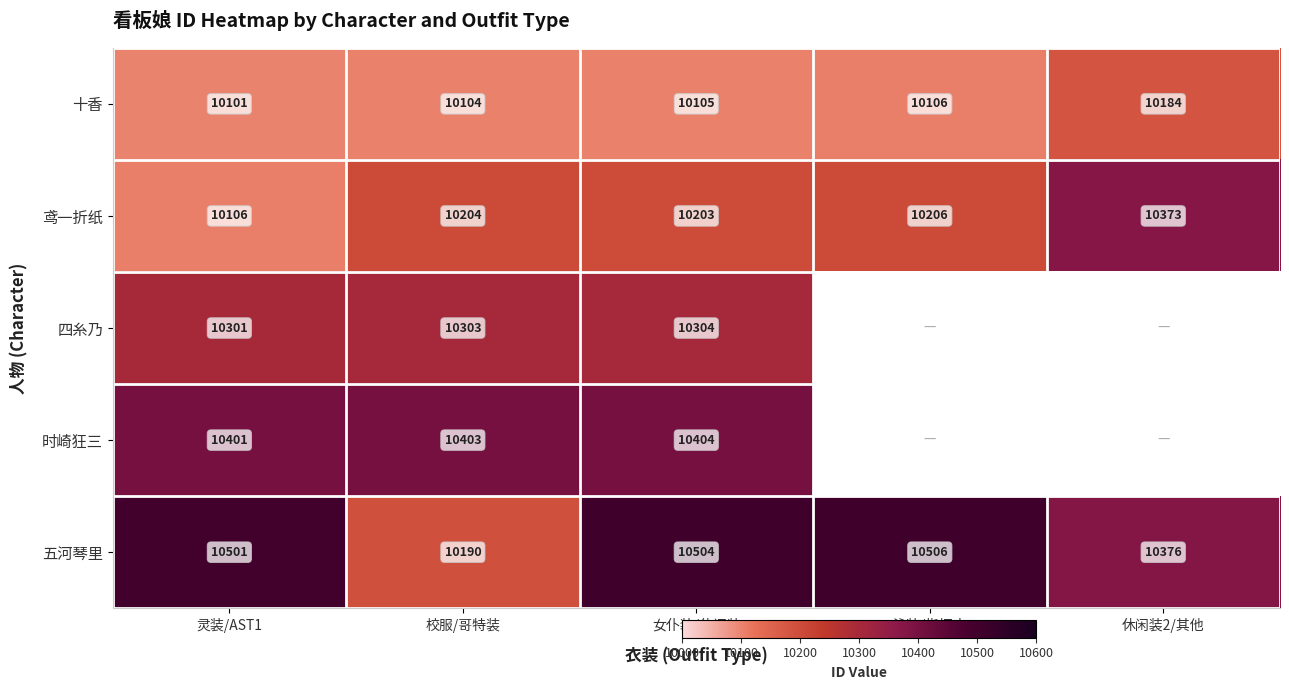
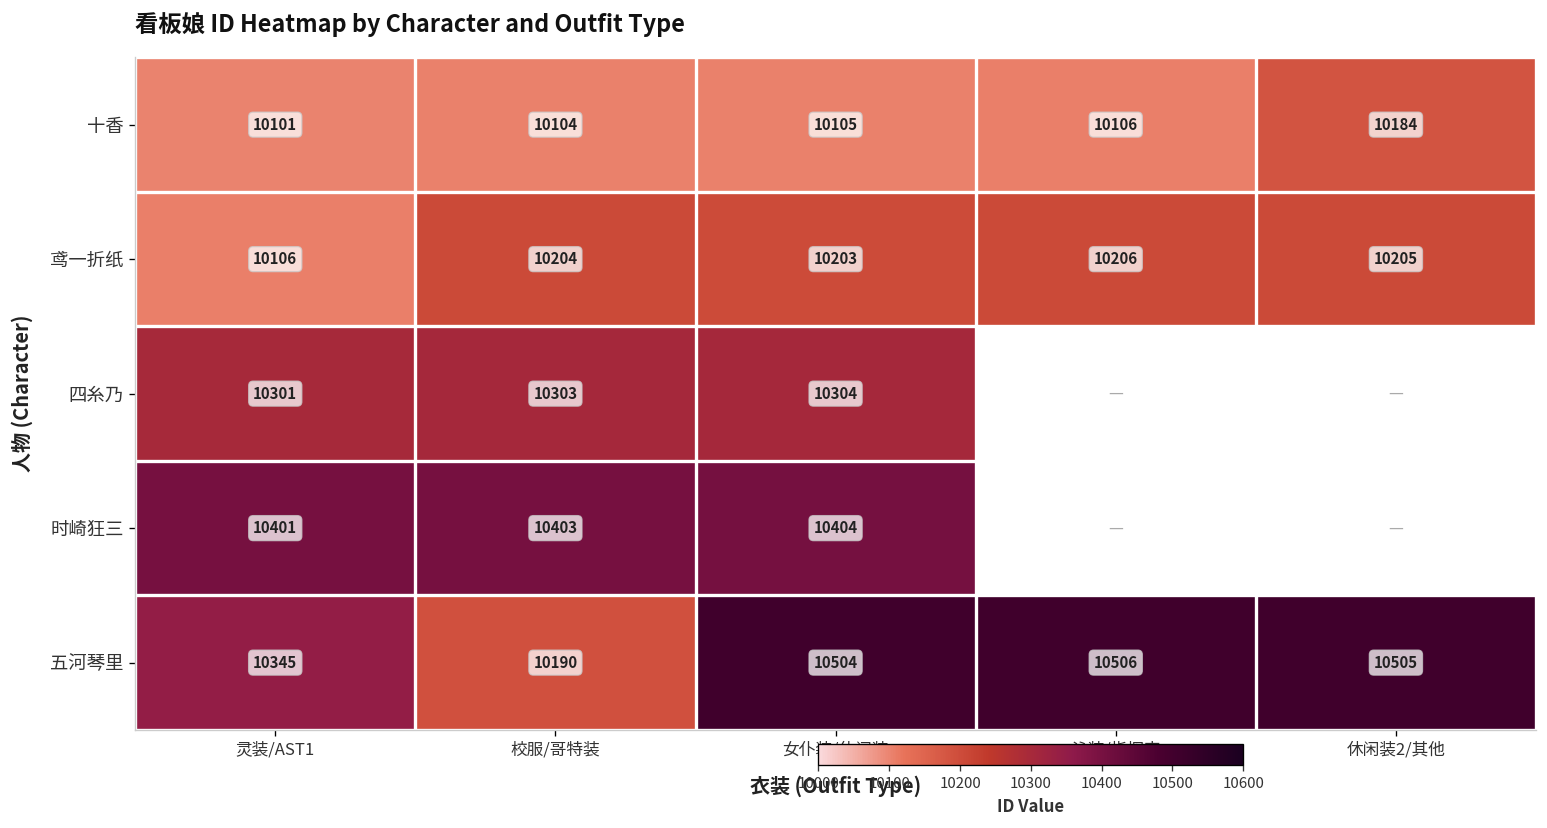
  {
    "鸢一折纸": {
-     "休闲装2/其他": 10373
+     "休闲装2/其他": 10205
    },
    "五河琴里": {
-     "灵装/AST1": 10501,
-     "休闲装2/其他": 10376
+     "灵装/AST1": 10345,
+     "休闲装2/其他": 10505
    }
  }
